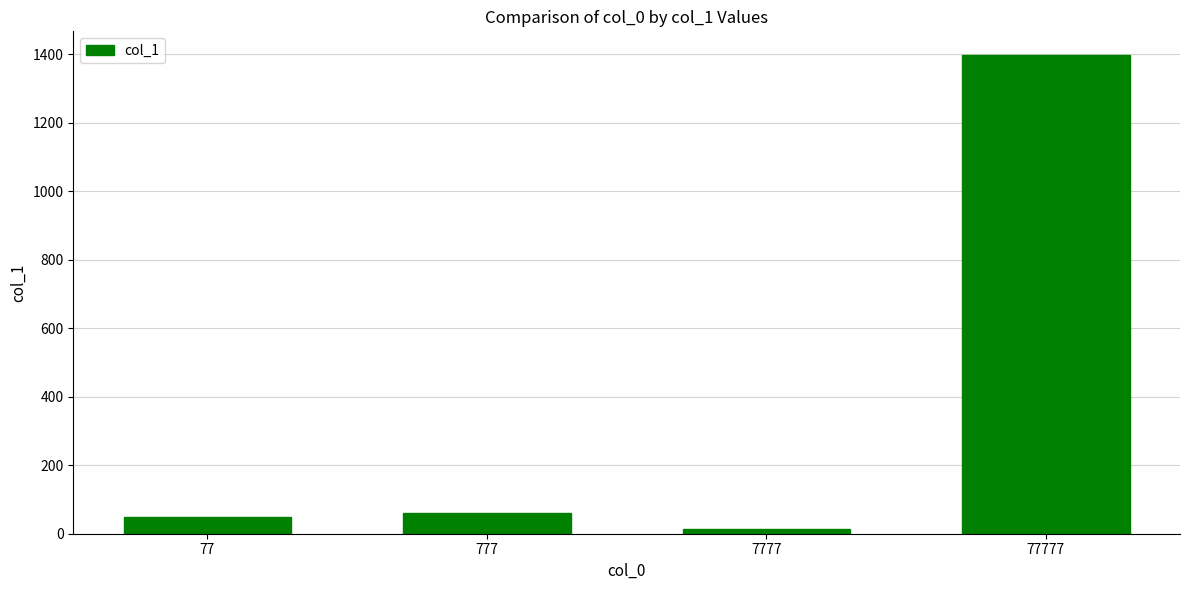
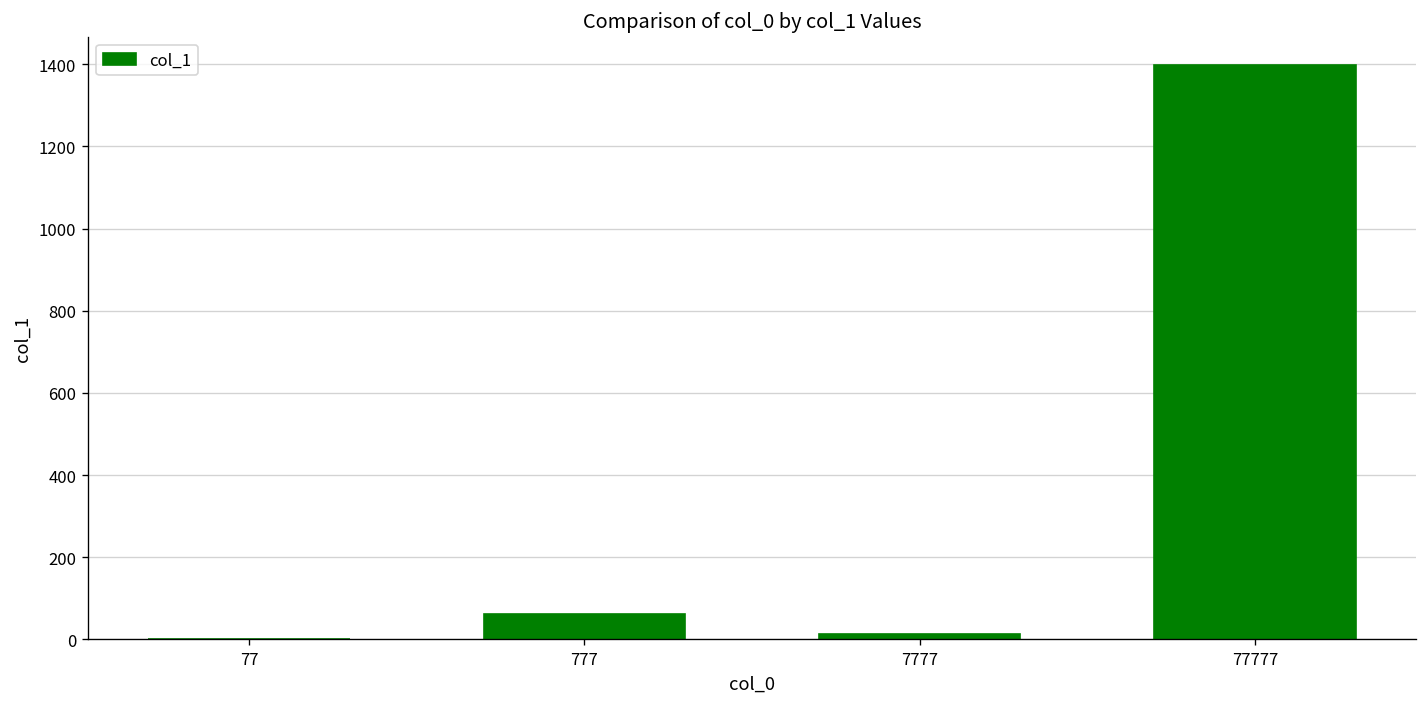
  {
-   "77": 50,
+   "77": 0,
    "777": 60,
    "7777": 10,
    "77777": 1400
  }
